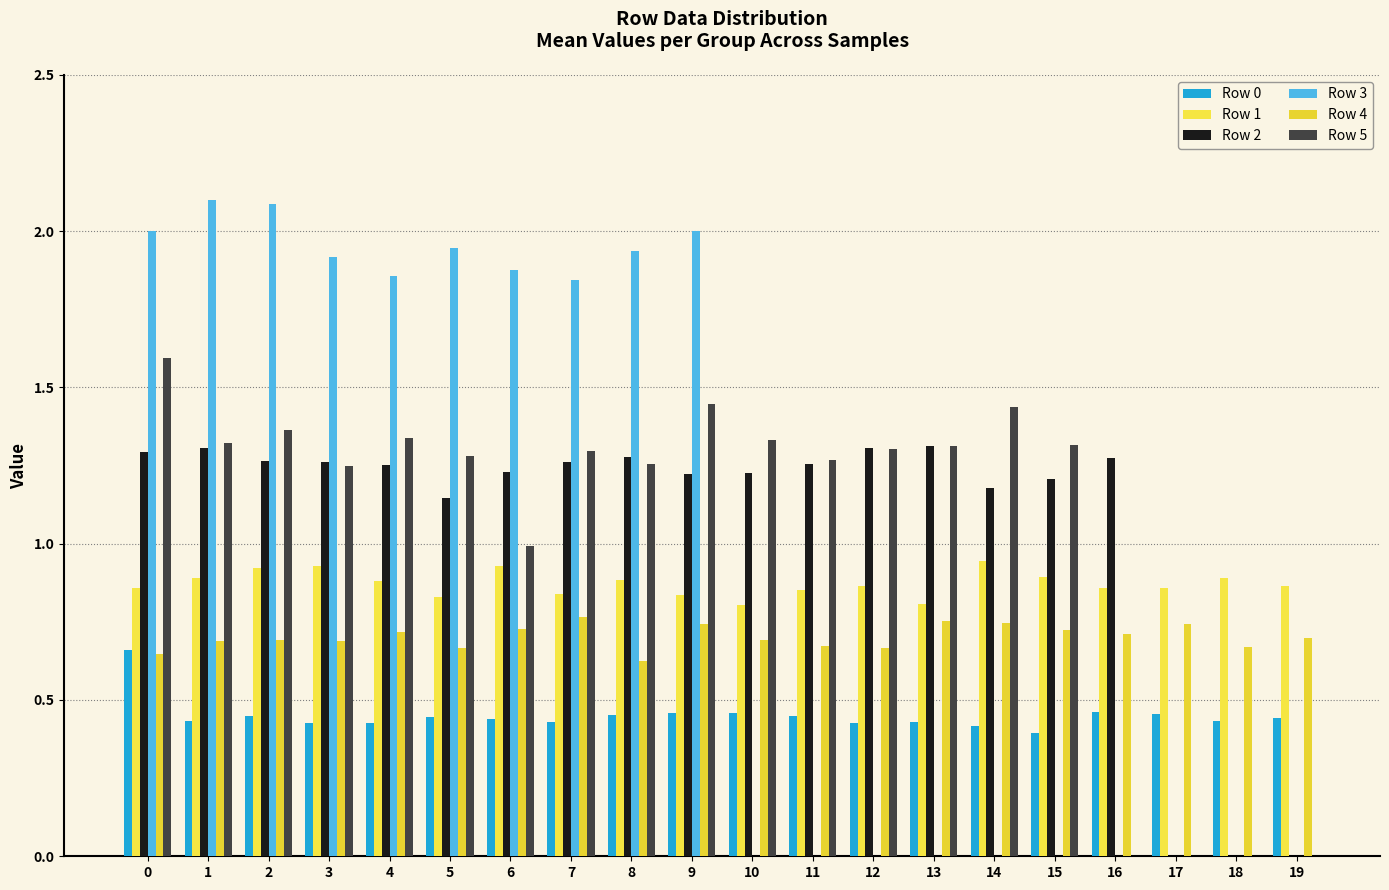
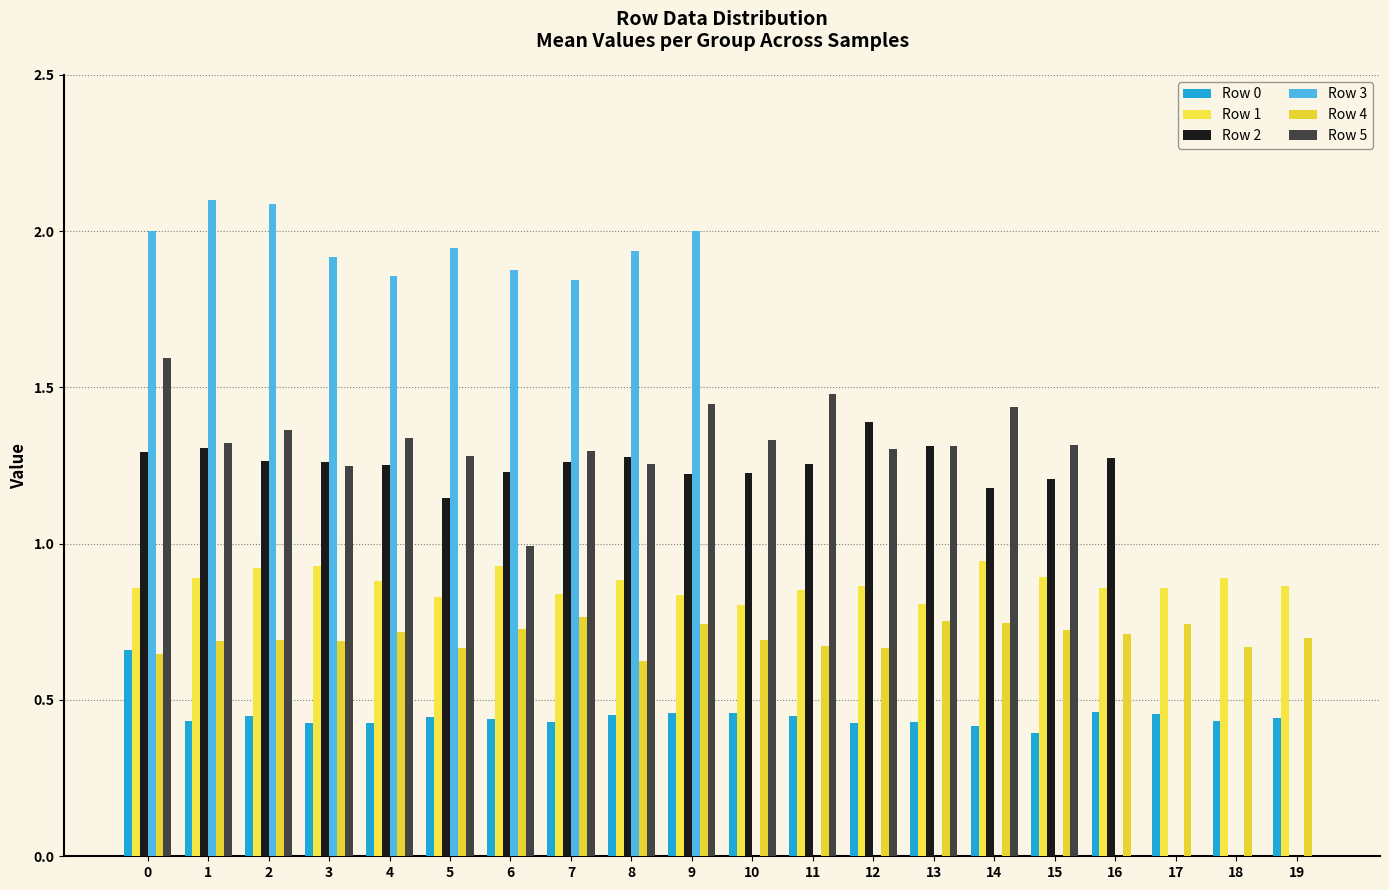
  {
    "Row 2": {
      "0": 1.29,
      "1": 1.31,
      "2": 1.27,
      "3": 1.26,
      "4": 1.25,
      "5": 1.15,
      "6": 1.23,
      "7": 1.26,
      "8": 1.28,
      "9": 1.22,
      "10": 1.23,
      "11": 1.25,
-     "12": 1.31,
+     "12": 1.39,
      "13": 1.31,
      "14": 1.18,
      "15": 1.21,
      "16": 1.27,
      "17": 0.00,
      "18": 0.00,
      "19": 0.00
    },
    "Row 5": {
      "0": 1.59,
      "1": 1.32,
      "2": 1.36,
      "3": 1.25,
      "4": 1.34,
      "5": 1.28,
      "6": 0.99,
      "7": 1.30,
      "8": 1.25,
      "9": 1.45,
      "10": 1.33,
-     "11": 1.27,
+     "11": 1.48,
      "12": 1.30,
      "13": 1.31,
      "14": 1.44,
      "15": 1.32,
      "16": 0.00,
      "17": 0.00,
      "18": 0.00,
      "19": 0.00
    }
  }
